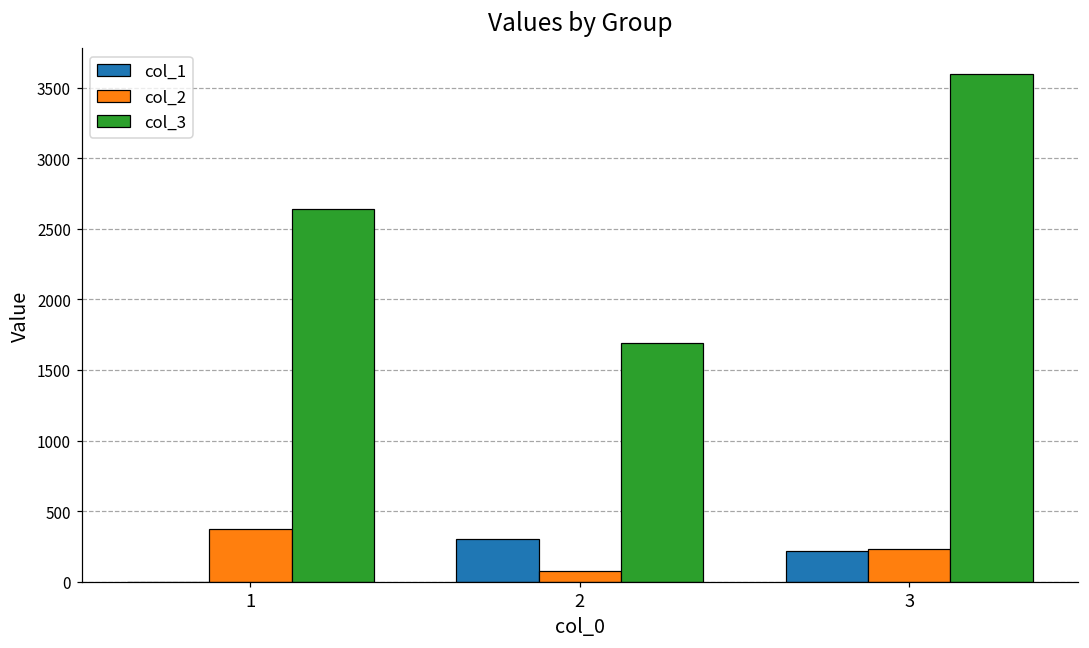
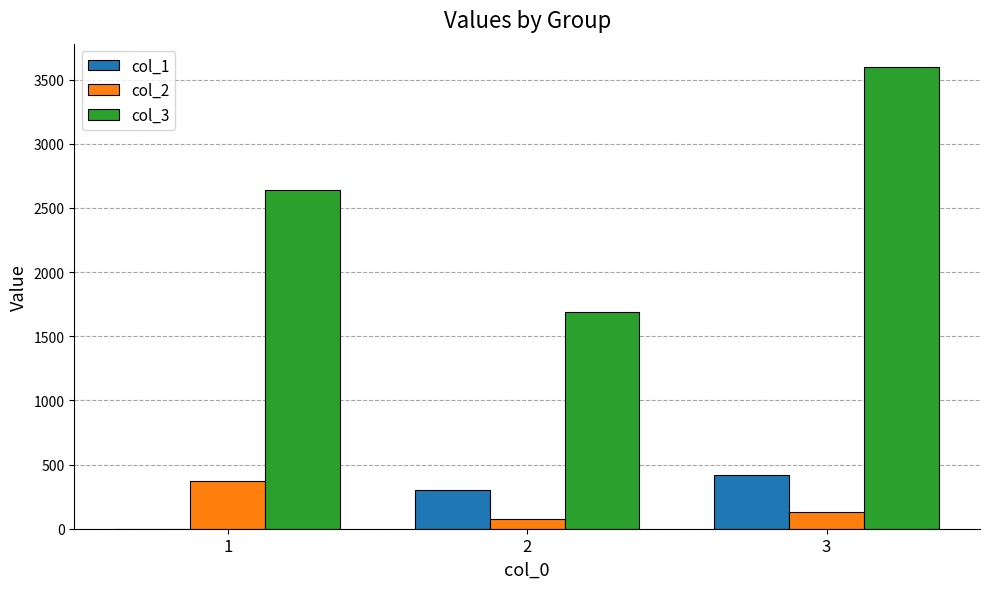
  {
    "col_1": {
      "1": 0,
      "2": 300,
-     "3": 220
+     "3": 420
    },
    "col_2": {
      "1": 380,
      "2": 80,
-     "3": 230
+     "3": 130
    },
    "col_3": {
      "1": 2640,
      "2": 1690,
      "3": 3600
    }
  }
